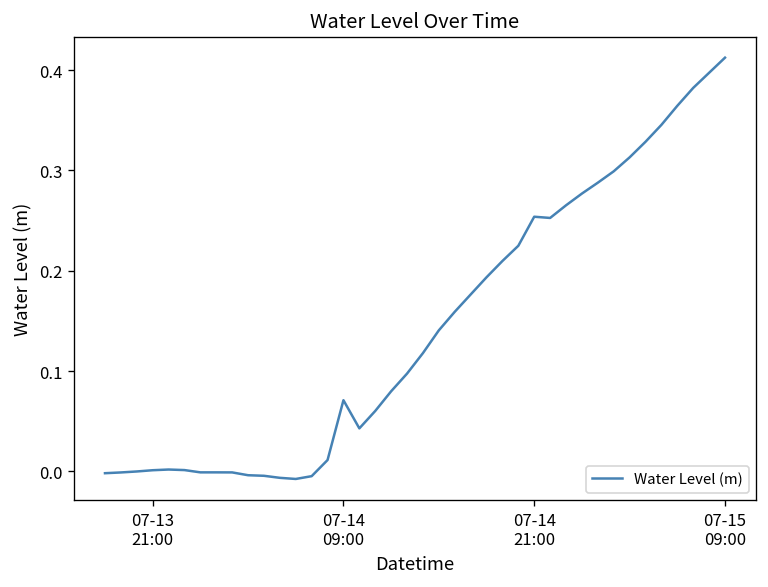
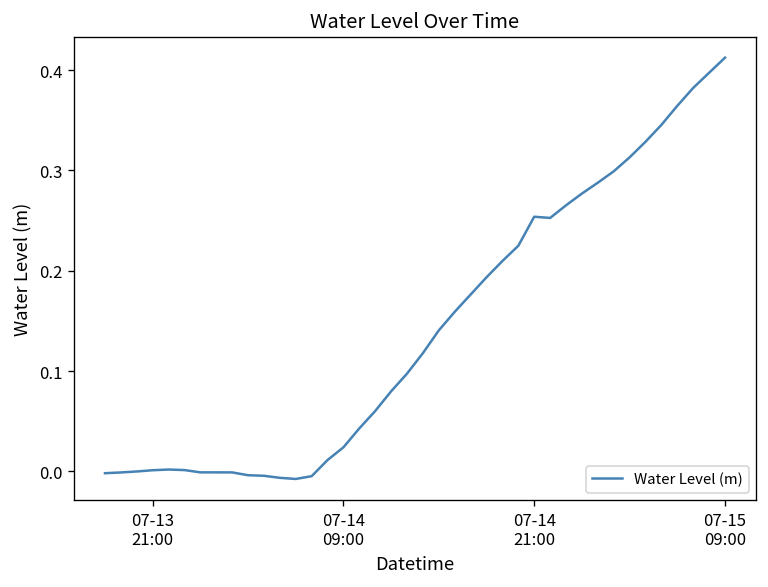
  {
    "07-13 21:00": 0.00,
-   "07-14 09:00": 0.07,
+   "07-14 09:00": 0.02,
    "07-14 21:00": 0.25,
    "07-15 09:00": 0.41
  }
